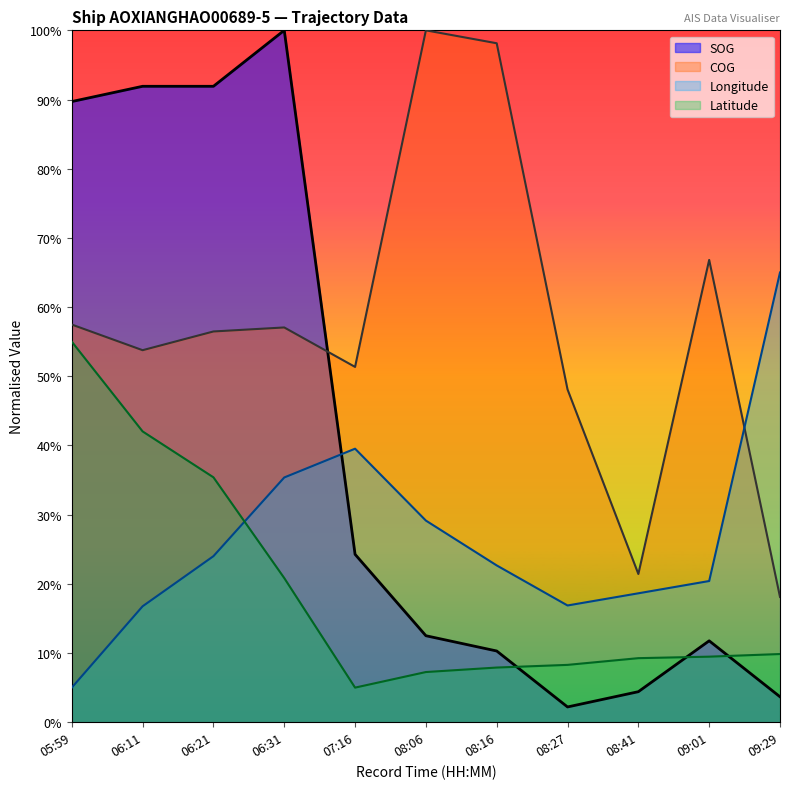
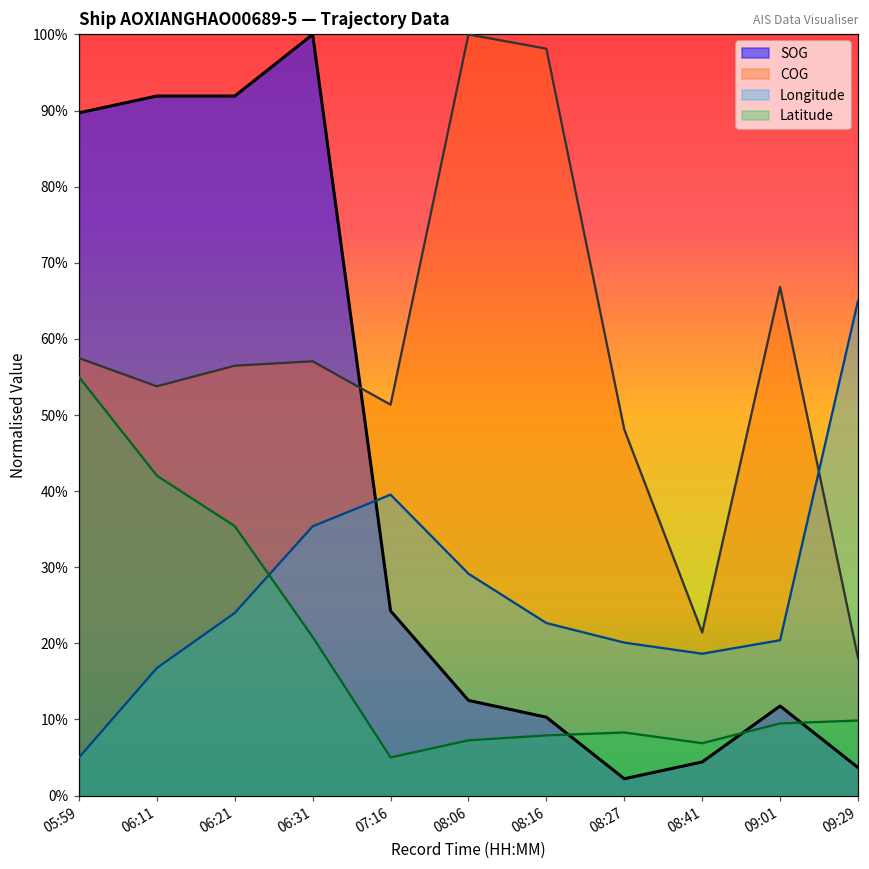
  {
    "SOG": {
      "05:59": "90%",
      "06:11": "92%",
      "06:21": "92%",
      "06:31": "100%",
      "07:16": "24%",
      "08:06": "13%",
      "08:16": "10%",
      "08:27": "2%",
      "08:41": "4%",
      "09:01": "12%",
      "09:29": "4%"
    },
    "COG": {
      "05:59": "57%",
      "06:11": "54%",
      "06:21": "56%",
      "06:31": "57%",
      "07:16": "51%",
      "08:06": "100%",
      "08:16": "98%",
      "08:27": "48%",
      "08:41": "21%",
      "09:01": "67%",
      "09:29": "18%"
    },
    "Longitude": {
      "05:59": "5%",
      "06:11": "17%",
      "06:21": "24%",
      "06:31": "35%",
      "07:16": "40%",
      "08:06": "29%",
      "08:16": "23%",
-     "08:27": "17%",
+     "08:27": "20%",
      "08:41": "19%",
      "09:01": "20%",
      "09:29": "65%"
    },
    "Latitude": {
      "05:59": "55%",
      "06:11": "42%",
      "06:21": "35%",
      "06:31": "21%",
      "07:16": "5%",
      "08:06": "7%",
      "08:16": "8%",
      "08:27": "8%",
-     "08:41": "9%",
+     "08:41": "7%",
      "09:01": "9%",
      "09:29": "10%"
    }
  }
